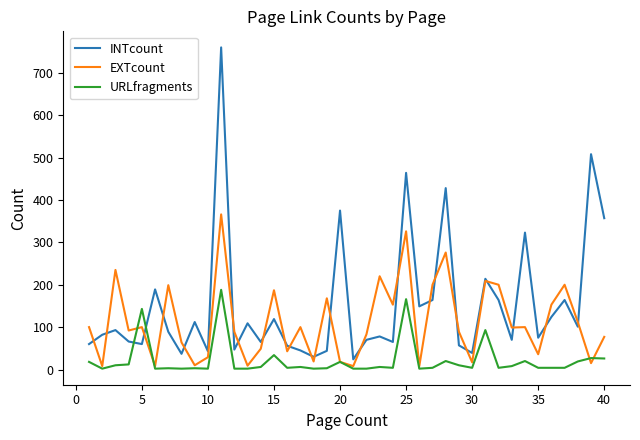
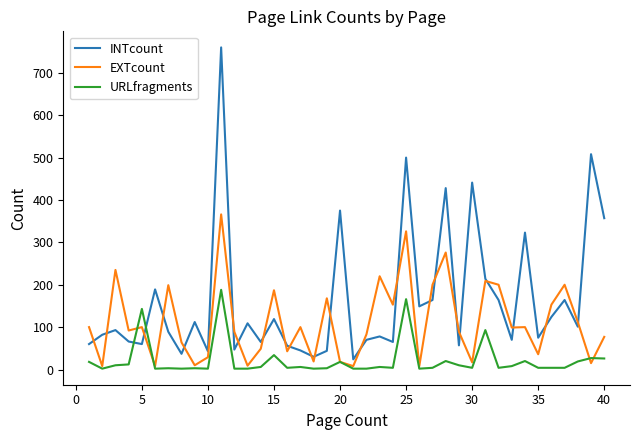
  {
    "INTcount": {
      "5": 60,
      "10": 40,
      "15": 120,
      "20": 380,
-     "25": 460,
-     "30": 40,
+     "25": 500,
+     "30": 440,
      "35": 80,
      "40": 360
    },
    "EXTcount": {
      "5": 100,
      "10": 30,
      "15": 190,
      "25": 330,
      "30": 20,
      "35": 40,
      "40": 80
    },
    "URLfragments": {
      "5": 140,
      "10": 0,
      "15": 30,
      "25": 170,
      "30": 0,
      "35": 0,
      "40": 30
    }
  }
